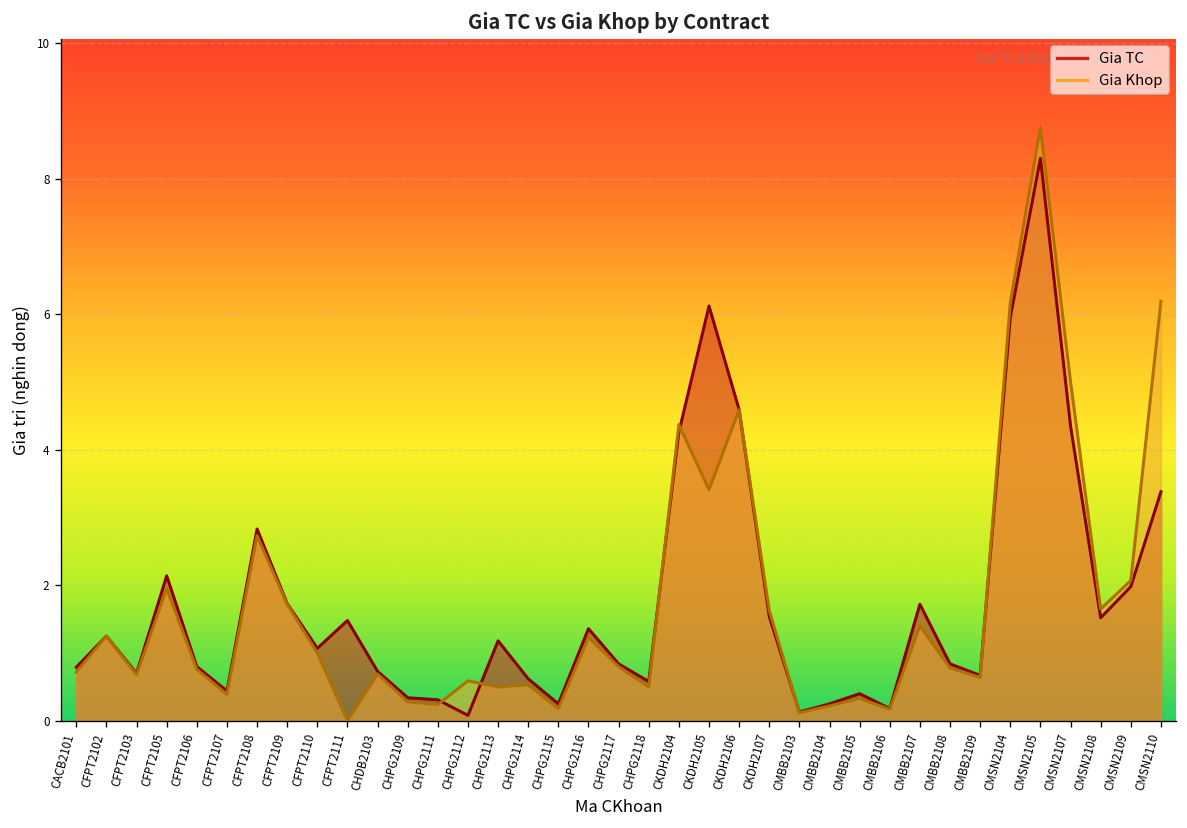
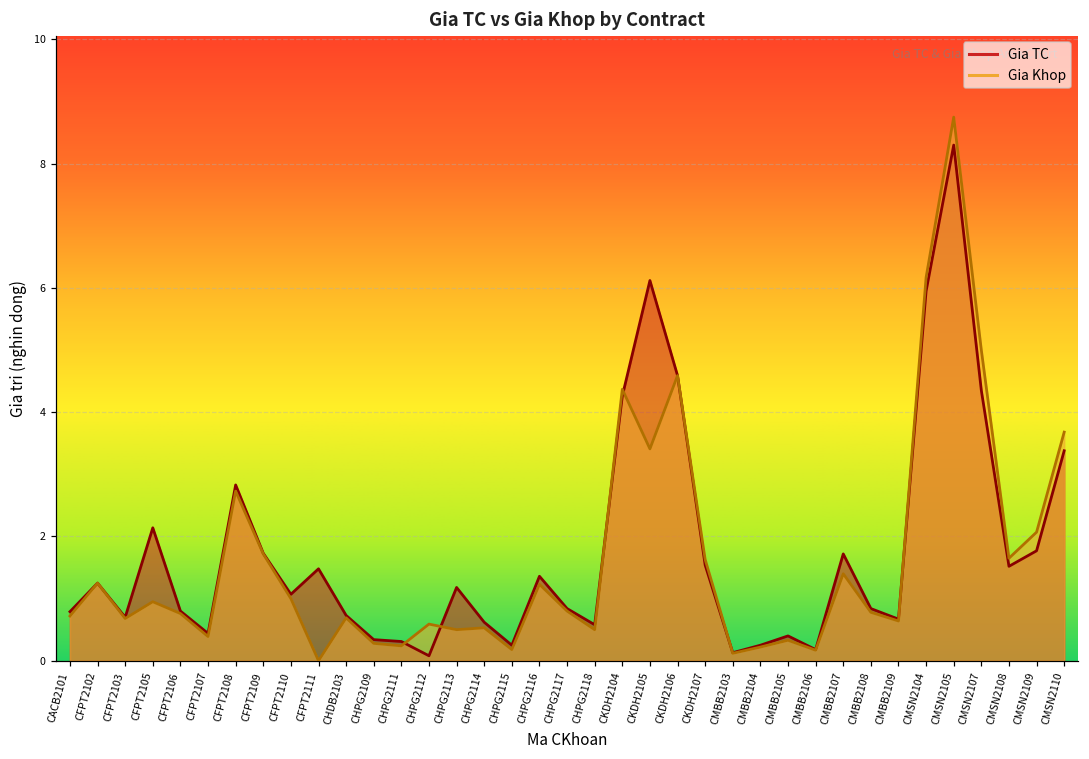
  {
    "Gia TC": {
      "CACB2101": 0.8,
      "CFPT2105": 2.1,
      "CFPT2107": 0.4,
      "CFPT2108": 2.8,
      "CFPT2110": 1.1,
      "CFPT2111": 1.5,
      "CHPG2109": 0.3,
      "CHPG2111": 0.3,
      "CHPG2112": 0.1,
      "CHPG2113": 1.2,
      "CHPG2114": 0.6,
      "CHPG2115": 0.3,
      "CHPG2116": 1.4,
      "CHPG2118": 0.6,
      "CKDH2104": 4.3,
      "CKDH2105": 6.1,
      "CKDH2107": 1.5,
      "CMBB2105": 0.4,
      "CMBB2107": 1.7,
      "CMBB2108": 0.8,
      "CMSN2104": 6.0,
      "CMSN2105": 8.3,
      "CMSN2107": 4.4,
      "CMSN2108": 1.5,
-     "CMSN2109": 2.0,
+     "CMSN2109": 1.8,
      "CMSN2110": 3.4
    },
    "Gia Khop": {
      "CACB2101": 0.7,
-     "CFPT2105": 2.0,
+     "CFPT2105": 1.0,
      "CFPT2107": 0.4,
      "CFPT2108": 2.7,
      "CFPT2110": 1.0,
      "CFPT2111": 0.0,
      "CHPG2109": 0.3,
      "CHPG2111": 0.2,
      "CHPG2112": 0.6,
      "CHPG2113": 0.5,
      "CHPG2114": 0.5,
      "CHPG2115": 0.2,
      "CHPG2116": 1.2,
      "CHPG2118": 0.5,
      "CKDH2104": 4.4,
      "CKDH2105": 3.4,
      "CKDH2107": 1.6,
      "CMBB2105": 0.3,
      "CMBB2107": 1.4,
      "CMBB2108": 0.8,
      "CMSN2104": 6.2,
      "CMSN2105": 8.8,
      "CMSN2107": 5.0,
      "CMSN2108": 1.7,
      "CMSN2109": 2.1,
-     "CMSN2110": 6.2
+     "CMSN2110": 3.7
    }
  }
